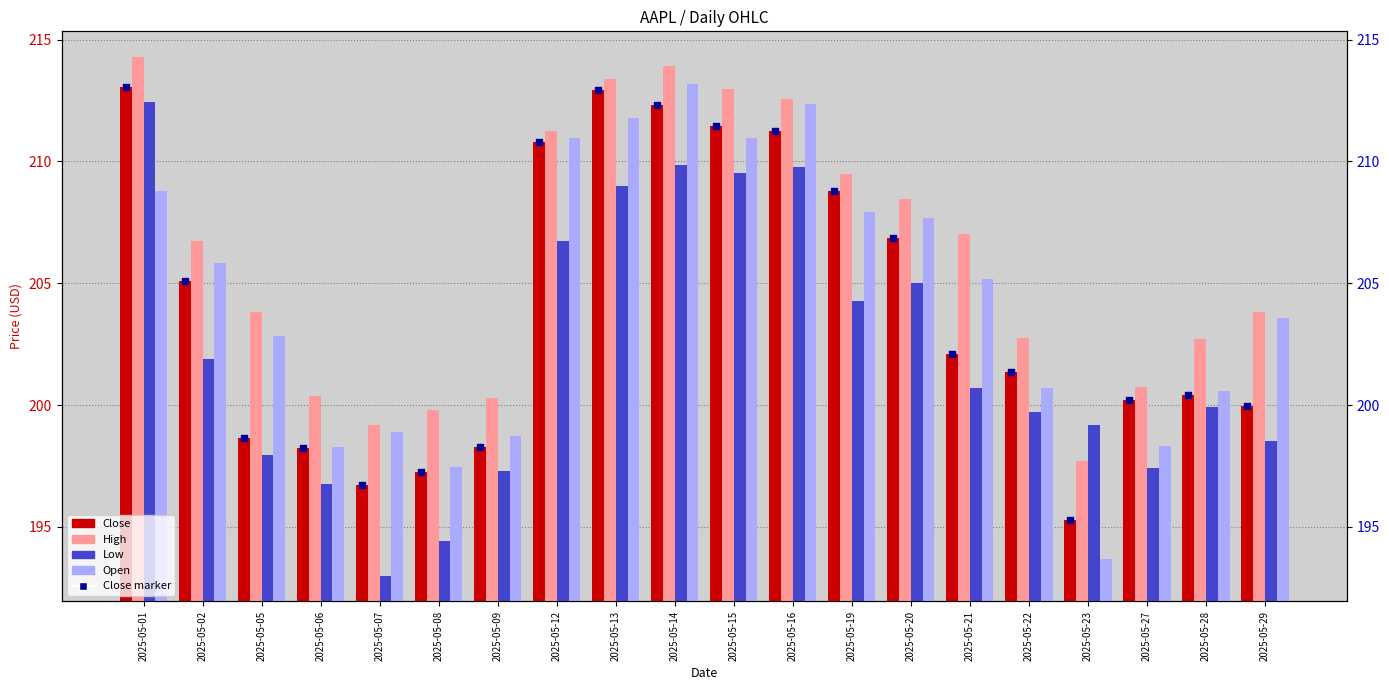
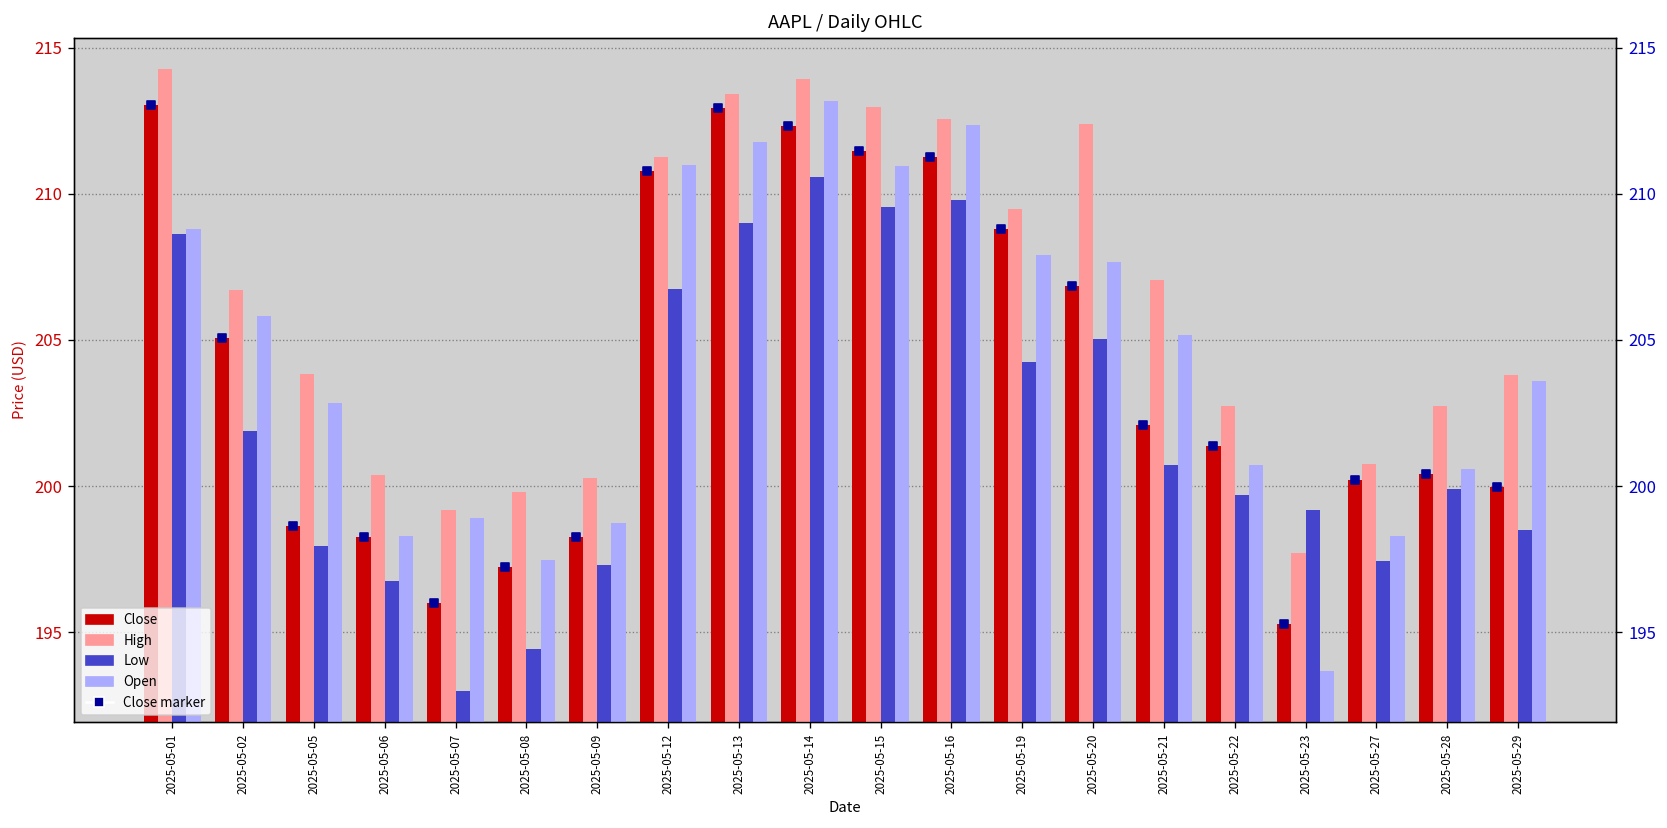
  {
    "Close": {
      "2025-05-01": 213.0,
      "2025-05-02": 205.1,
      "2025-05-05": 198.6,
      "2025-05-06": 198.3,
-     "2025-05-07": 196.7,
+     "2025-05-07": 196.0,
      "2025-05-08": 197.2,
      "2025-05-09": 198.3,
      "2025-05-12": 210.8,
      "2025-05-13": 212.9,
      "2025-05-14": 212.3,
      "2025-05-15": 211.4,
      "2025-05-16": 211.3,
      "2025-05-19": 208.8,
      "2025-05-20": 206.9,
      "2025-05-21": 202.1,
      "2025-05-22": 201.4,
      "2025-05-23": 195.3,
      "2025-05-27": 200.2,
      "2025-05-28": 200.4,
      "2025-05-29": 199.9
    },
    "High": {
      "2025-05-01": 214.3,
      "2025-05-02": 206.7,
      "2025-05-05": 203.8,
      "2025-05-06": 200.4,
      "2025-05-07": 199.2,
      "2025-05-08": 199.8,
      "2025-05-09": 200.3,
      "2025-05-12": 211.3,
      "2025-05-13": 213.4,
      "2025-05-14": 213.9,
      "2025-05-15": 213.0,
      "2025-05-16": 212.6,
      "2025-05-19": 209.5,
-     "2025-05-20": 208.5,
+     "2025-05-20": 212.4,
      "2025-05-21": 207.0,
      "2025-05-22": 202.8,
      "2025-05-23": 197.7,
      "2025-05-27": 200.7,
      "2025-05-28": 202.7,
      "2025-05-29": 203.8
    },
    "Low": {
-     "2025-05-01": 212.5,
+     "2025-05-01": 208.6,
      "2025-05-02": 201.9,
      "2025-05-05": 198.0,
      "2025-05-06": 196.8,
      "2025-05-07": 193.0,
      "2025-05-08": 194.4,
      "2025-05-09": 197.3,
      "2025-05-12": 206.8,
      "2025-05-13": 209.0,
-     "2025-05-14": 209.9,
+     "2025-05-14": 210.6,
      "2025-05-15": 209.5,
      "2025-05-16": 209.8,
      "2025-05-19": 204.3,
      "2025-05-20": 205.0,
      "2025-05-21": 200.7,
      "2025-05-22": 199.7,
      "2025-05-23": 199.2,
      "2025-05-27": 197.4,
      "2025-05-28": 199.9,
      "2025-05-29": 198.5
    },
    "Open": {
      "2025-05-01": 208.8,
      "2025-05-02": 205.8,
      "2025-05-05": 202.8,
      "2025-05-06": 198.3,
      "2025-05-07": 198.9,
      "2025-05-08": 197.5,
      "2025-05-09": 198.7,
      "2025-05-12": 211.0,
      "2025-05-13": 211.8,
      "2025-05-14": 213.2,
      "2025-05-15": 210.9,
      "2025-05-16": 212.4,
      "2025-05-19": 207.9,
      "2025-05-20": 207.7,
      "2025-05-21": 205.2,
      "2025-05-22": 200.7,
      "2025-05-23": 193.7,
      "2025-05-27": 198.3,
      "2025-05-28": 200.6,
      "2025-05-29": 203.6
    }
  }
